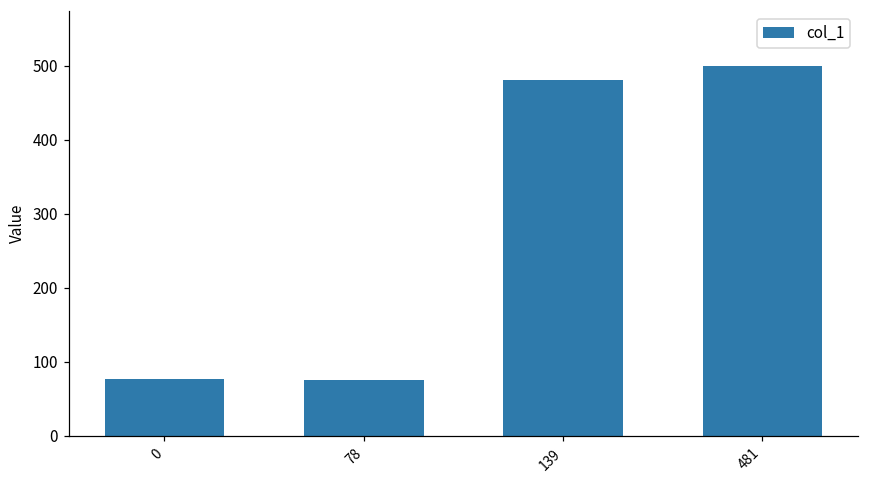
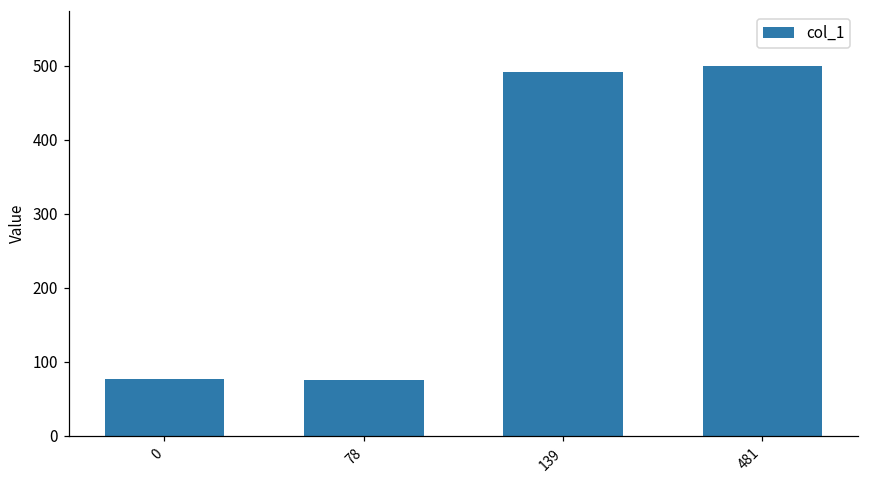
  {
    "0": 80,
    "78": 80,
-   "139": 480,
+   "139": 490,
    "481": 500
  }
